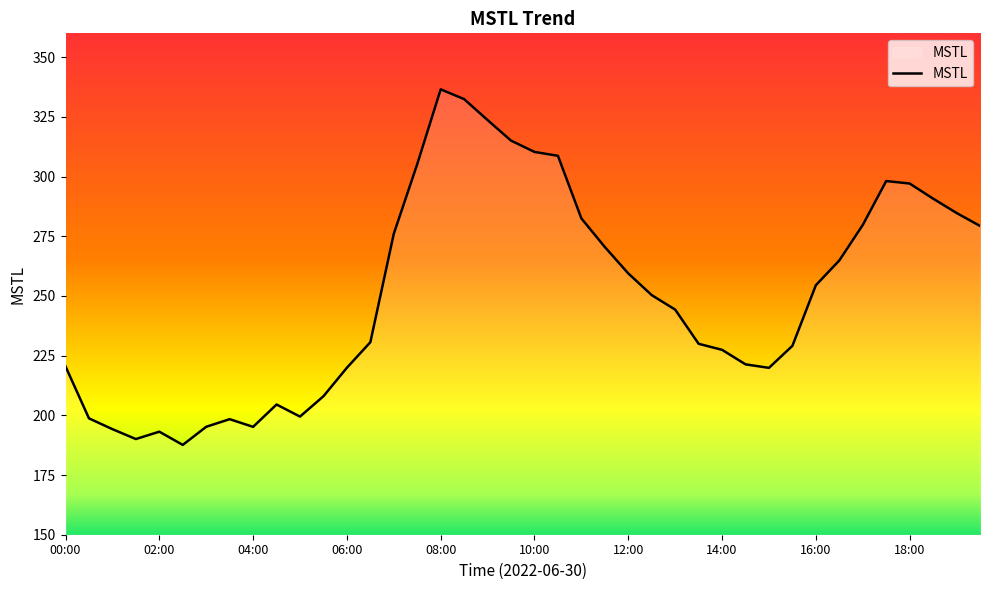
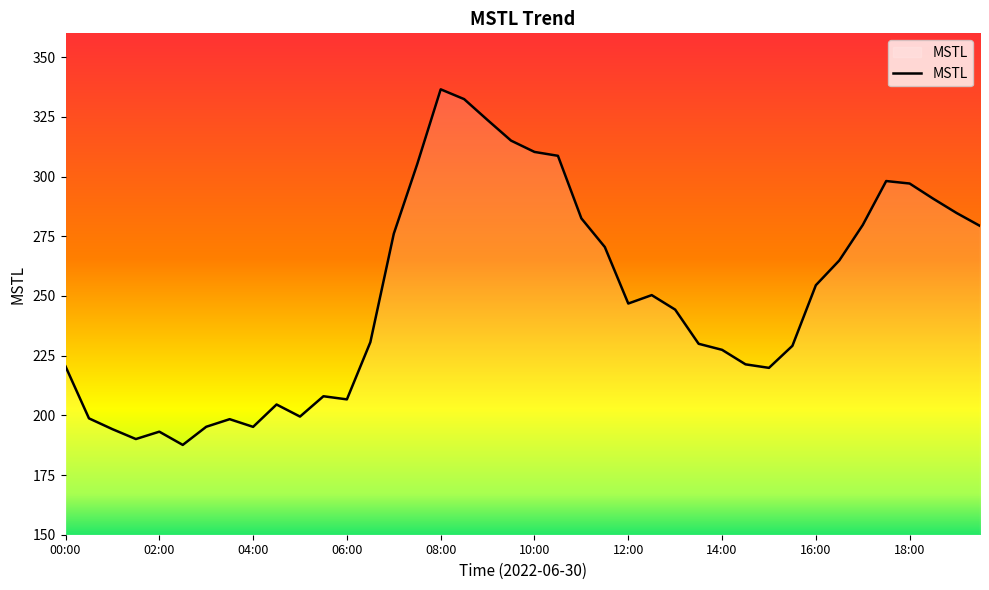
  {
    "00:00": 220,
    "02:00": 193,
    "04:00": 195,
-   "06:00": 220,
+   "06:00": 207,
    "08:00": 337,
    "10:00": 310,
-   "12:00": 259,
+   "12:00": 247,
    "14:00": 227,
    "16:00": 255,
    "18:00": 297
  }
